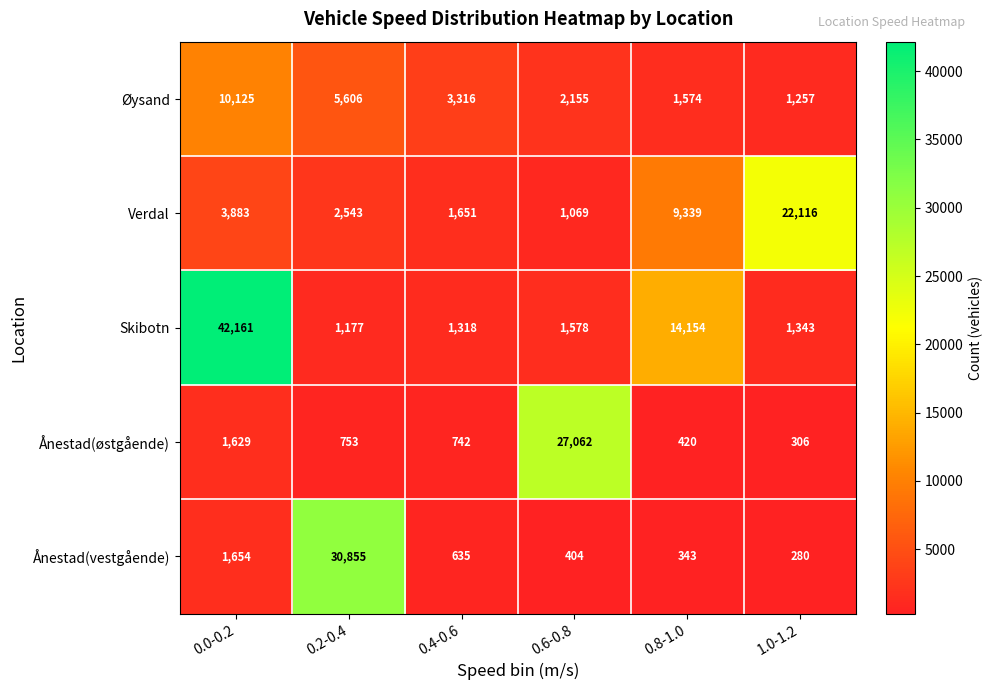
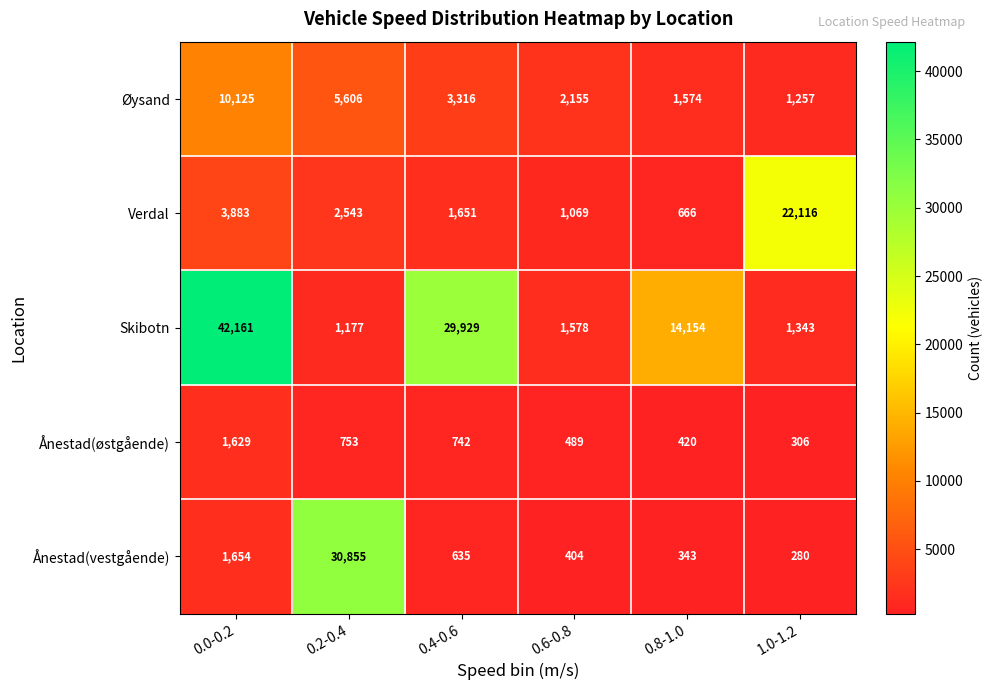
  {
    "Øysand": {
      "0.0-0.2": "10,125",
      "0.2-0.4": "5,606",
      "0.4-0.6": "3,316",
      "0.6-0.8": "2,155",
      "0.8-1.0": "1,574",
      "1.0-1.2": "1,257"
    },
    "Verdal": {
      "0.0-0.2": "3,883",
      "0.2-0.4": "2,543",
      "0.4-0.6": "1,651",
      "0.6-0.8": "1,069",
-     "0.8-1.0": "9,339",
+     "0.8-1.0": "666",
      "1.0-1.2": "22,116"
    },
    "Skibotn": {
      "0.0-0.2": "42,161",
      "0.2-0.4": "1,177",
-     "0.4-0.6": "1,318",
+     "0.4-0.6": "29,929",
      "0.6-0.8": "1,578",
      "0.8-1.0": "14,154",
      "1.0-1.2": "1,343"
    },
    "Ånestad(østgående)": {
      "0.0-0.2": "1,629",
      "0.2-0.4": "753",
      "0.4-0.6": "742",
-     "0.6-0.8": "27,062",
+     "0.6-0.8": "489",
      "0.8-1.0": "420",
      "1.0-1.2": "306"
    },
    "Ånestad(vestgående)": {
      "0.0-0.2": "1,654",
      "0.2-0.4": "30,855",
      "0.4-0.6": "635",
      "0.6-0.8": "404",
      "0.8-1.0": "343",
      "1.0-1.2": "280"
    }
  }
